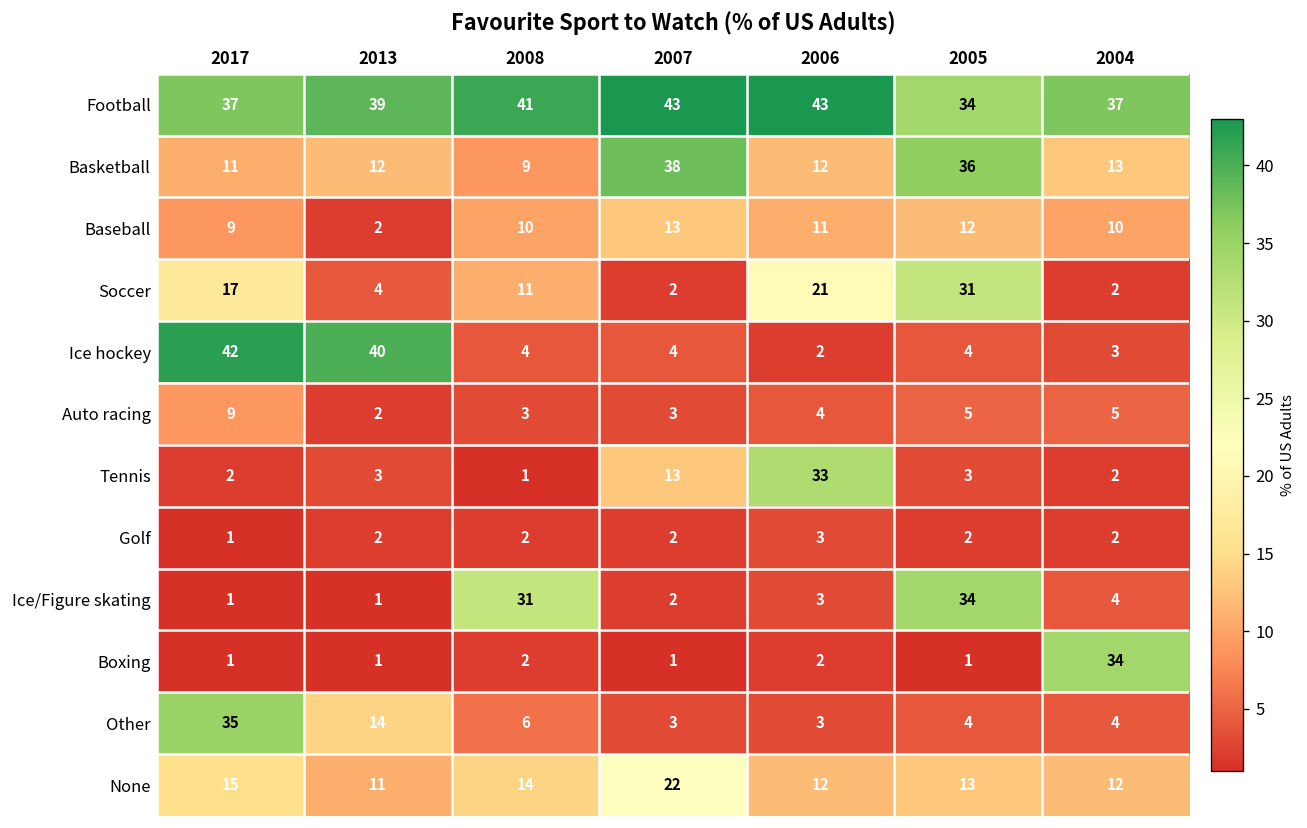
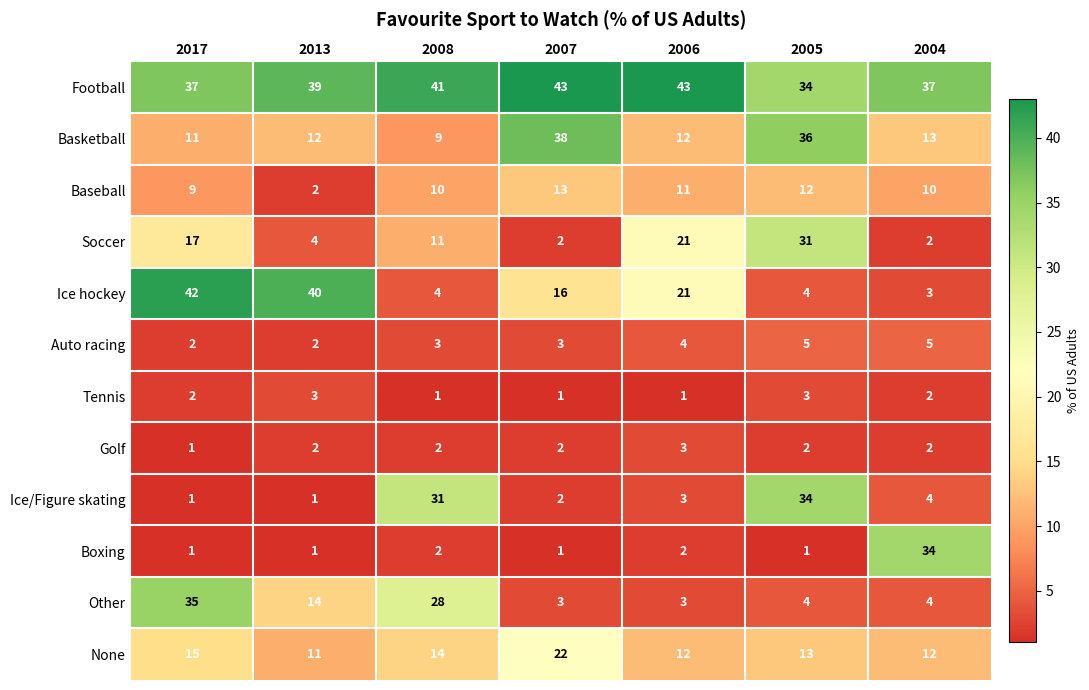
  {
    "Football": {
      "2017": 37,
      "2013": 39,
      "2008": 41,
      "2007": 43,
      "2006": 43,
      "2005": 34,
      "2004": 37
    },
    "Basketball": {
      "2017": 11,
      "2013": 12,
      "2008": 9,
      "2007": 38,
      "2006": 12,
      "2005": 36,
      "2004": 13
    },
    "Baseball": {
      "2017": 9,
      "2013": 2,
      "2008": 10,
      "2007": 13,
      "2006": 11,
      "2005": 12,
      "2004": 10
    },
    "Soccer": {
      "2017": 17,
      "2013": 4,
      "2008": 11,
      "2007": 2,
      "2006": 21,
      "2005": 31,
      "2004": 2
    },
    "Ice hockey": {
      "2017": 42,
      "2013": 40,
      "2008": 4,
-     "2007": 4,
-     "2006": 2,
+     "2007": 16,
+     "2006": 21,
      "2005": 4,
      "2004": 3
    },
    "Auto racing": {
-     "2017": 9,
+     "2017": 2,
      "2013": 2,
      "2008": 3,
      "2007": 3,
      "2006": 4,
      "2005": 5,
      "2004": 5
    },
    "Tennis": {
      "2017": 2,
      "2013": 3,
      "2008": 1,
-     "2007": 13,
-     "2006": 33,
+     "2007": 1,
+     "2006": 1,
      "2005": 3,
      "2004": 2
    },
    "Golf": {
      "2017": 1,
      "2013": 2,
      "2008": 2,
      "2007": 2,
      "2006": 3,
      "2005": 2,
      "2004": 2
    },
    "Ice/Figure skating": {
      "2017": 1,
      "2013": 1,
      "2008": 31,
      "2007": 2,
      "2006": 3,
      "2005": 34,
      "2004": 4
    },
    "Boxing": {
      "2017": 1,
      "2013": 1,
      "2008": 2,
      "2007": 1,
      "2006": 2,
      "2005": 1,
      "2004": 34
    },
    "Other": {
      "2017": 35,
      "2013": 14,
-     "2008": 6,
+     "2008": 28,
      "2007": 3,
      "2006": 3,
      "2005": 4,
      "2004": 4
    },
    "None": {
      "2017": 15,
      "2013": 11,
      "2008": 14,
      "2007": 22,
      "2006": 12,
      "2005": 13,
      "2004": 12
    }
  }
